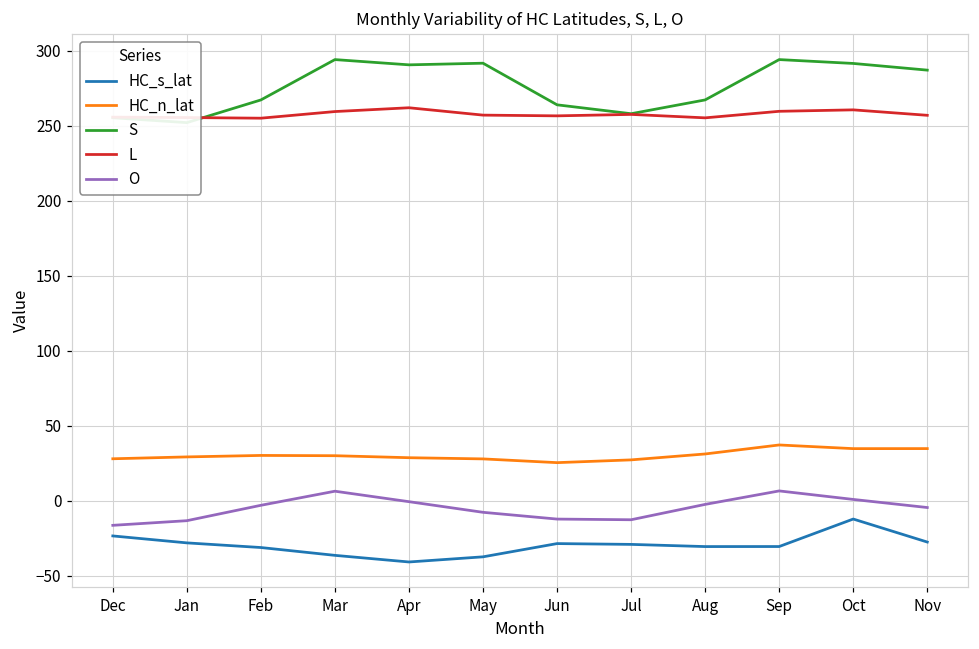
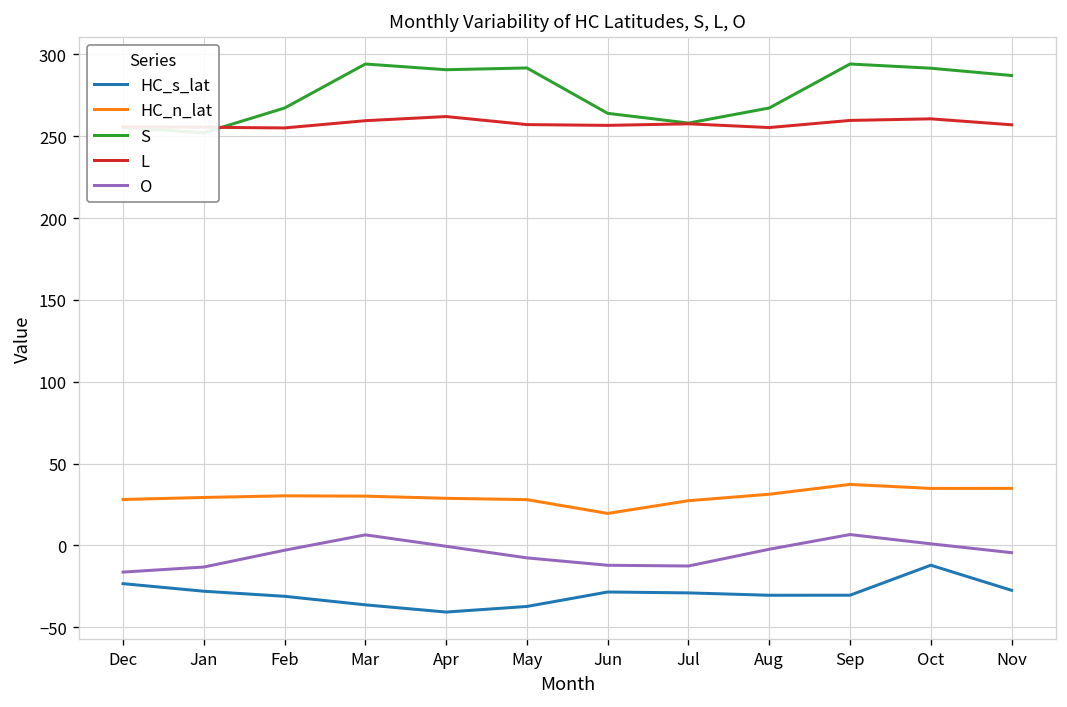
  {
    "HC_s_lat": {
      "Dec": -23,
      "Jan": -28,
      "Feb": -31,
      "Mar": -36,
      "Apr": -41,
      "May": -37,
      "Jun": -28,
      "Jul": -29,
      "Aug": -30,
      "Sep": -30,
      "Oct": -12,
      "Nov": -27
    },
    "HC_n_lat": {
      "Dec": 28,
      "Jan": 29,
      "Feb": 30,
      "Mar": 30,
      "Apr": 29,
      "May": 28,
-     "Jun": 26,
+     "Jun": 20,
      "Jul": 27,
      "Aug": 31,
      "Sep": 37,
      "Oct": 35,
      "Nov": 35
    },
    "S": {
      "Feb": 267,
      "Mar": 294,
      "Apr": 291,
      "May": 292,
      "Jun": 264,
      "Aug": 267,
      "Sep": 294,
      "Oct": 292,
      "Nov": 287
    },
    "L": {
      "Feb": 255,
      "Mar": 259,
      "Apr": 262,
      "May": 257,
      "Jun": 257,
      "Aug": 255,
      "Sep": 260,
      "Oct": 261,
      "Nov": 257
    },
    "O": {
      "Dec": -16,
      "Jan": -13,
      "Feb": -3,
      "Mar": 6,
      "Apr": -1,
      "May": -8,
      "Jun": -12,
      "Jul": -13,
      "Aug": -2,
      "Sep": 7,
      "Oct": 1,
      "Nov": -4
    }
  }
